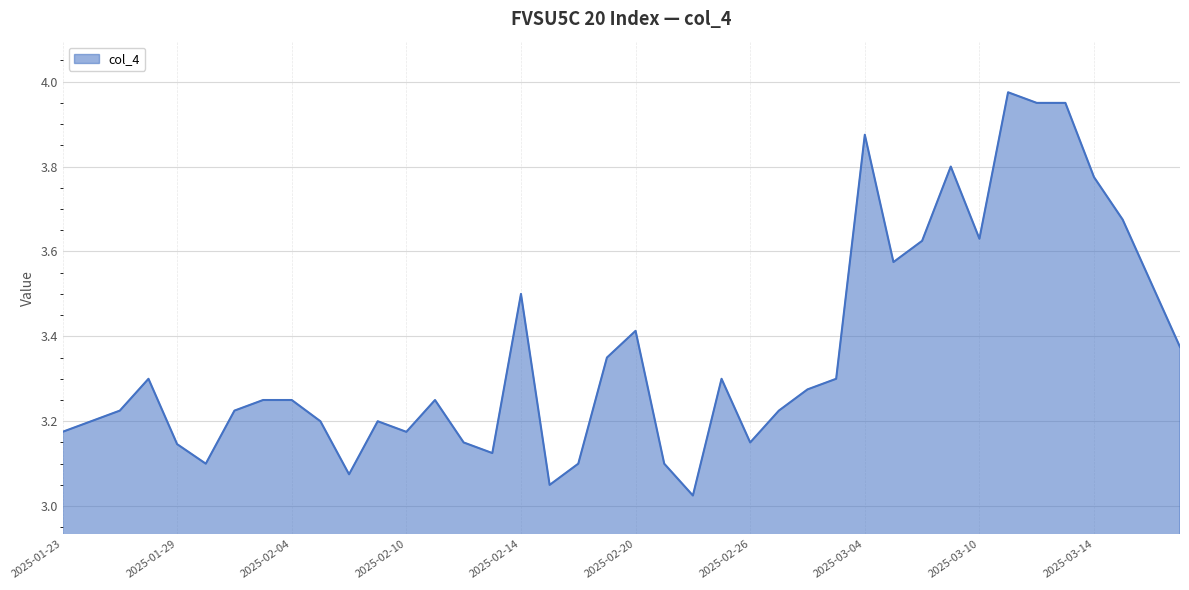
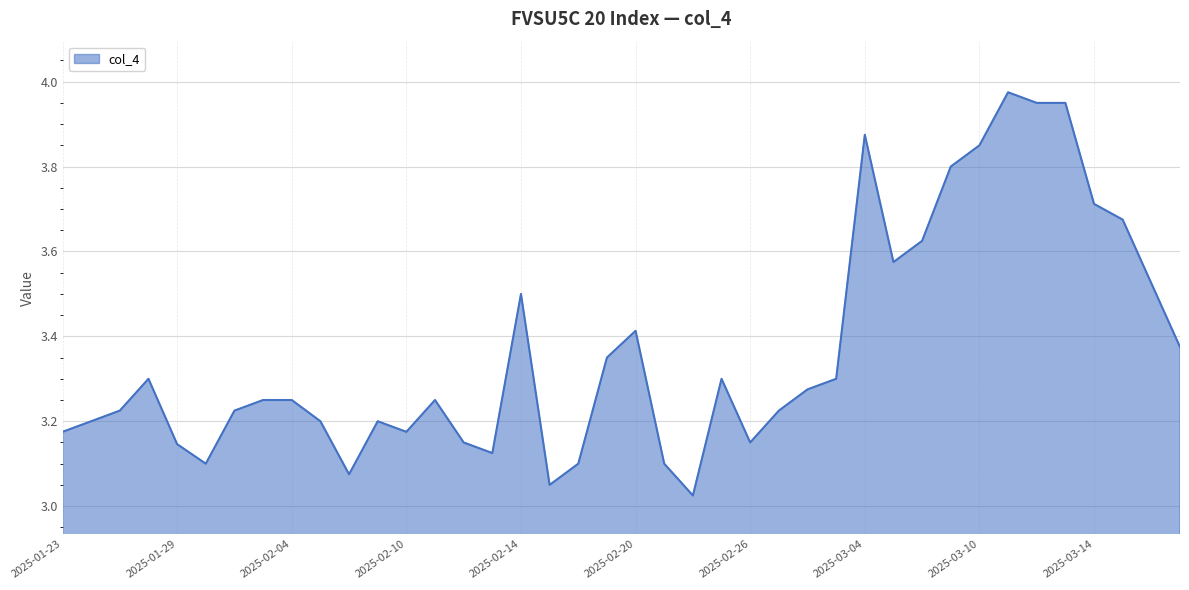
  {
    "2025-01-23": 3.18,
    "2025-01-29": 3.15,
    "2025-02-04": 3.25,
    "2025-02-10": 3.18,
    "2025-02-14": 3.50,
    "2025-02-20": 3.41,
    "2025-02-26": 3.15,
    "2025-03-04": 3.88,
-   "2025-03-10": 3.63,
-   "2025-03-14": 3.78
+   "2025-03-10": 3.85,
+   "2025-03-14": 3.71
  }
